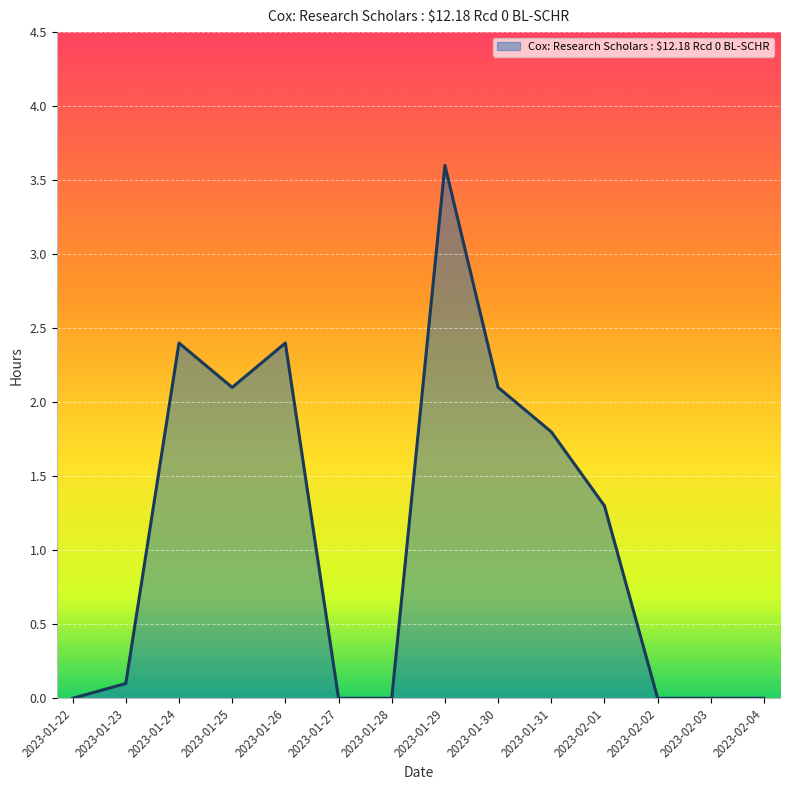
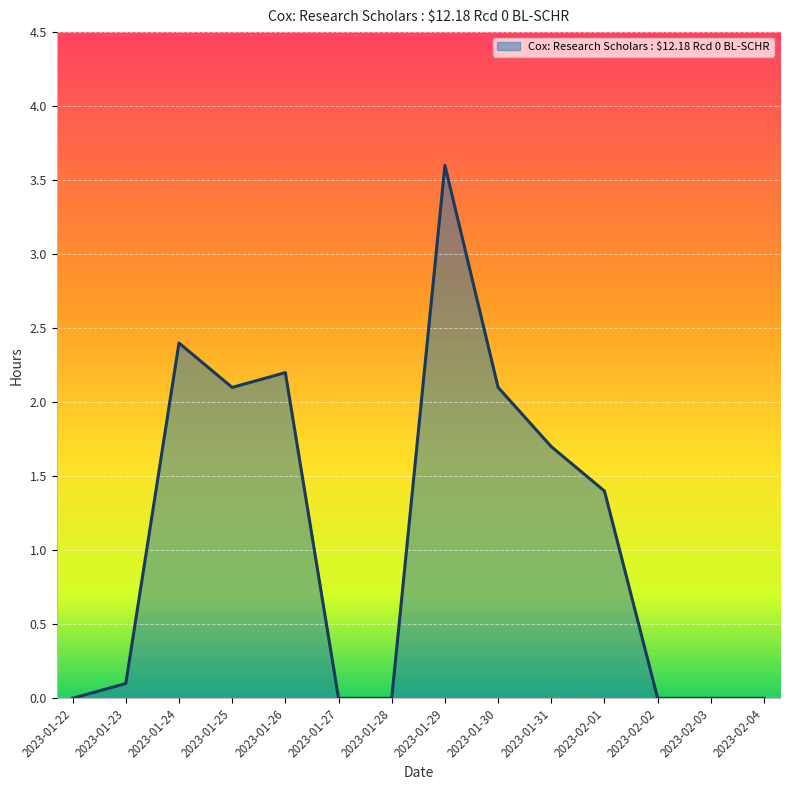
  {
    "2023-01-22": 0.0,
    "2023-01-23": 0.1,
    "2023-01-24": 2.4,
    "2023-01-25": 2.1,
-   "2023-01-26": 2.4,
+   "2023-01-26": 2.2,
    "2023-01-27": 0.0,
    "2023-01-28": 0.0,
    "2023-01-29": 3.6,
    "2023-01-30": 2.1,
-   "2023-01-31": 1.8,
-   "2023-02-01": 1.3,
+   "2023-01-31": 1.7,
+   "2023-02-01": 1.4,
    "2023-02-02": 0.0,
    "2023-02-03": 0.0,
    "2023-02-04": 0.0
  }
